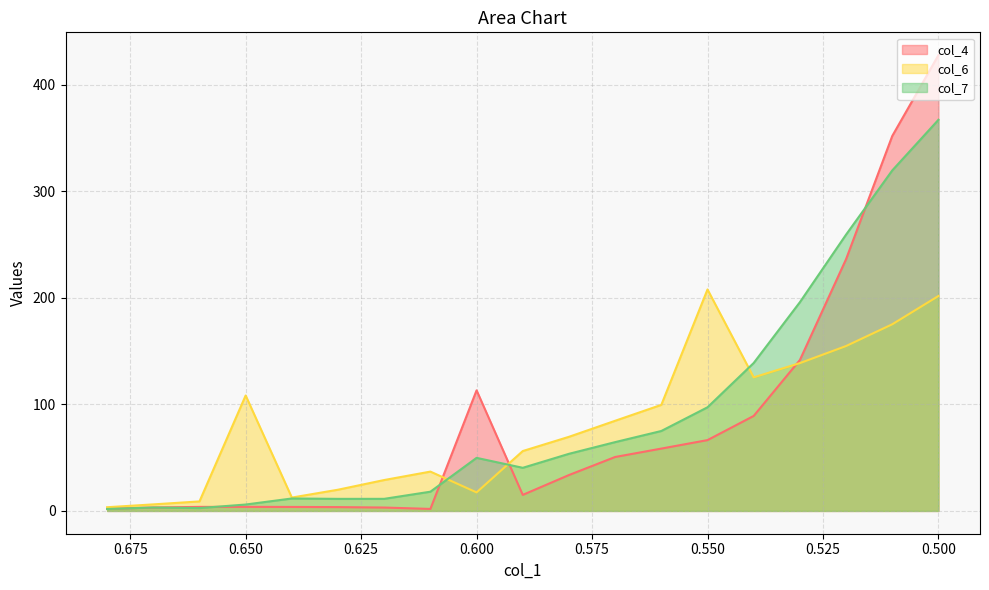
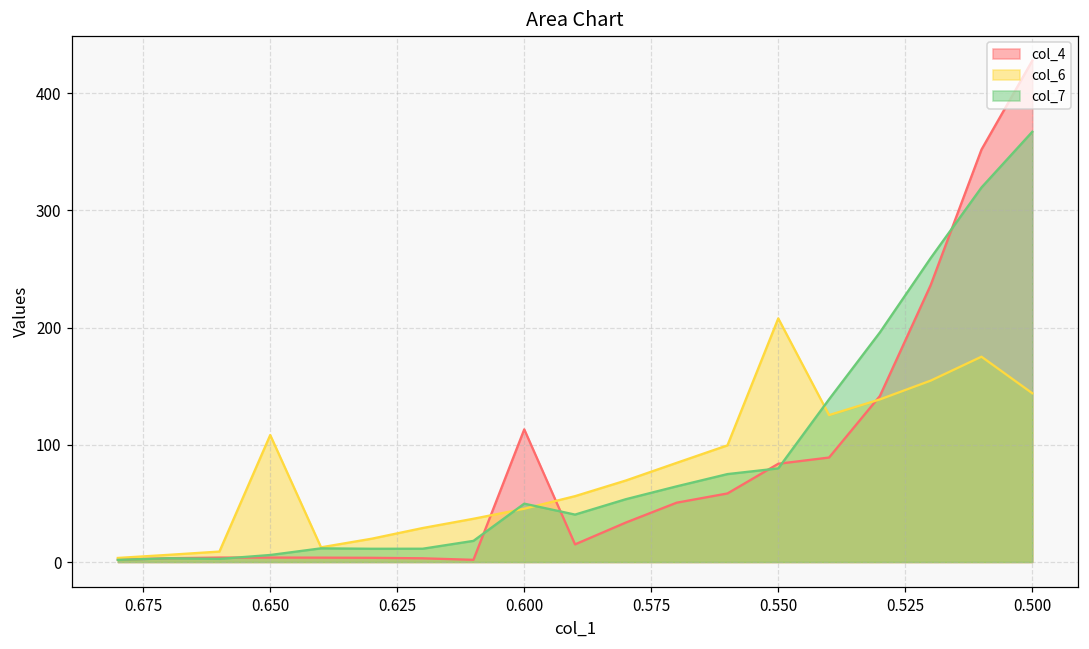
  {
    "col_4": {
      "0.600": 113,
-     "0.550": 66
+     "0.550": 84
    },
    "col_6": {
      "0.650": 108,
-     "0.600": 17,
+     "0.600": 45,
      "0.550": 208,
-     "0.500": 202
+     "0.500": 144
    },
    "col_7": {
      "0.600": 50,
-     "0.550": 97,
+     "0.550": 80,
      "0.500": 367
    }
  }
